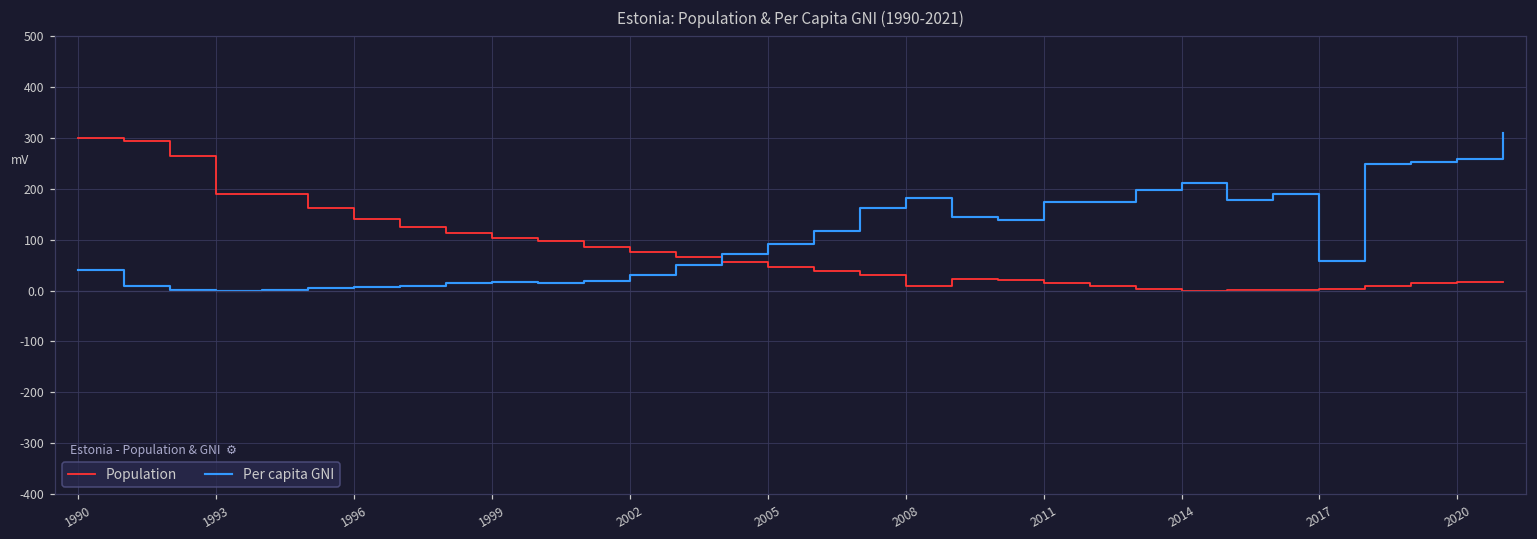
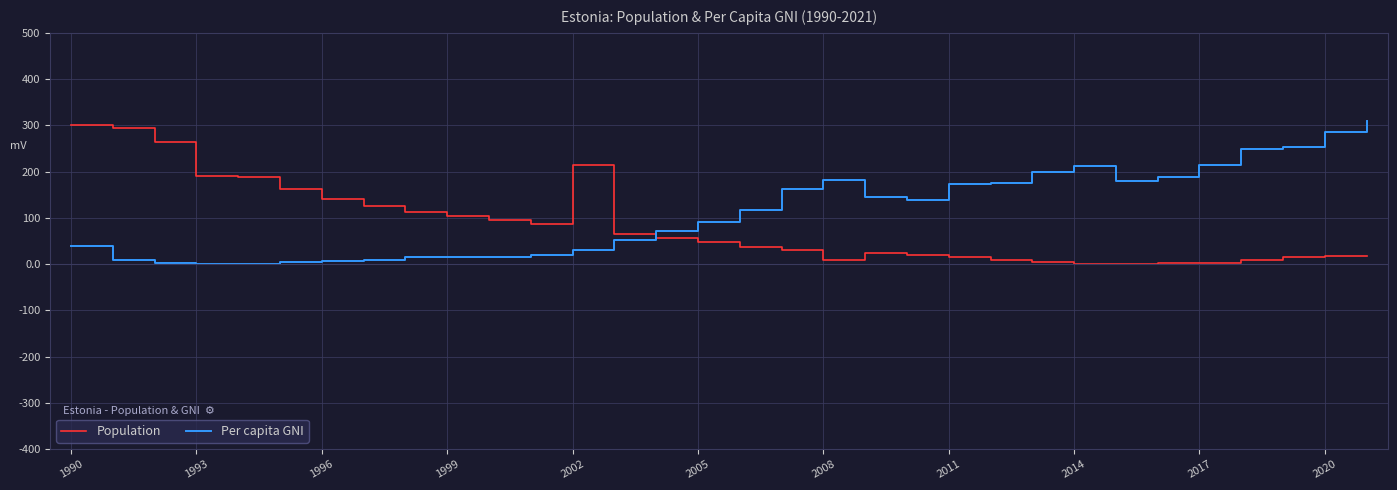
  {
    "Population": {
      "1990": 300,
      "1993": 190,
      "1996": 140,
      "1999": 100,
-     "2002": 80,
+     "2002": 210,
      "2005": 50,
      "2008": 10,
      "2011": 20,
      "2014": 0,
      "2017": 0,
      "2020": 20
    },
    "Per capita GNI": {
      "1990": 40,
      "1993": 0,
      "1996": 10,
      "1999": 20,
      "2002": 30,
      "2005": 90,
      "2008": 180,
      "2011": 170,
      "2014": 210,
-     "2017": 60,
-     "2020": 260
+     "2017": 220,
+     "2020": 290
    }
  }
